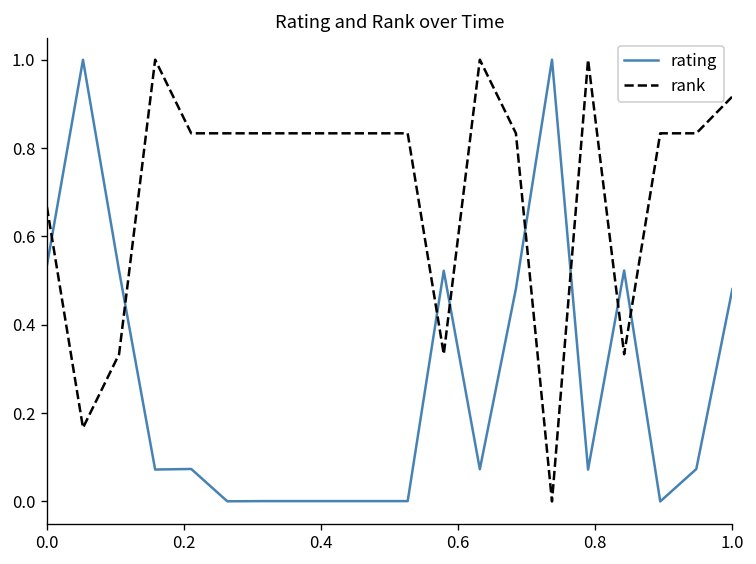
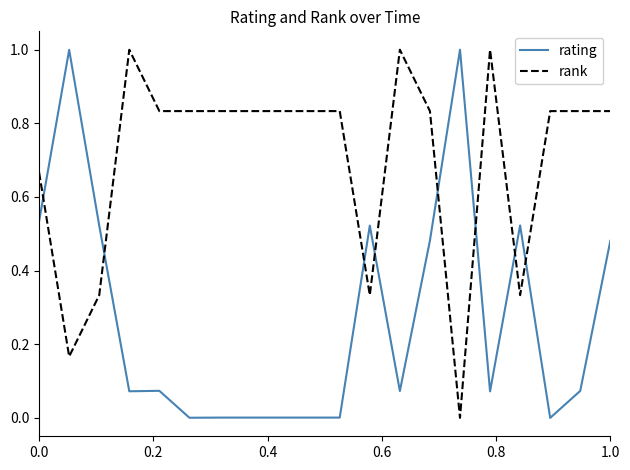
  {
    "rating": {
      "0.0": 0.53,
      "1.0": 0.48
    },
    "rank": {
      "0.0": 0.67,
-     "1.0": 0.92
+     "1.0": 0.83
    }
  }
